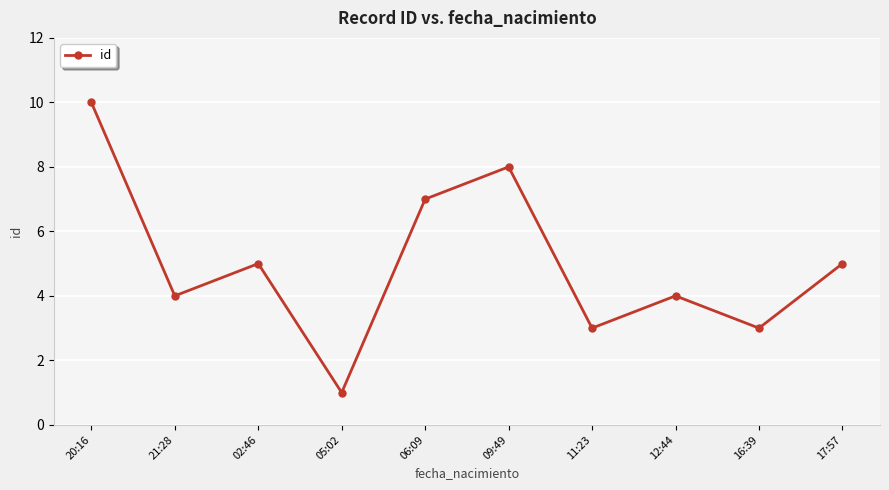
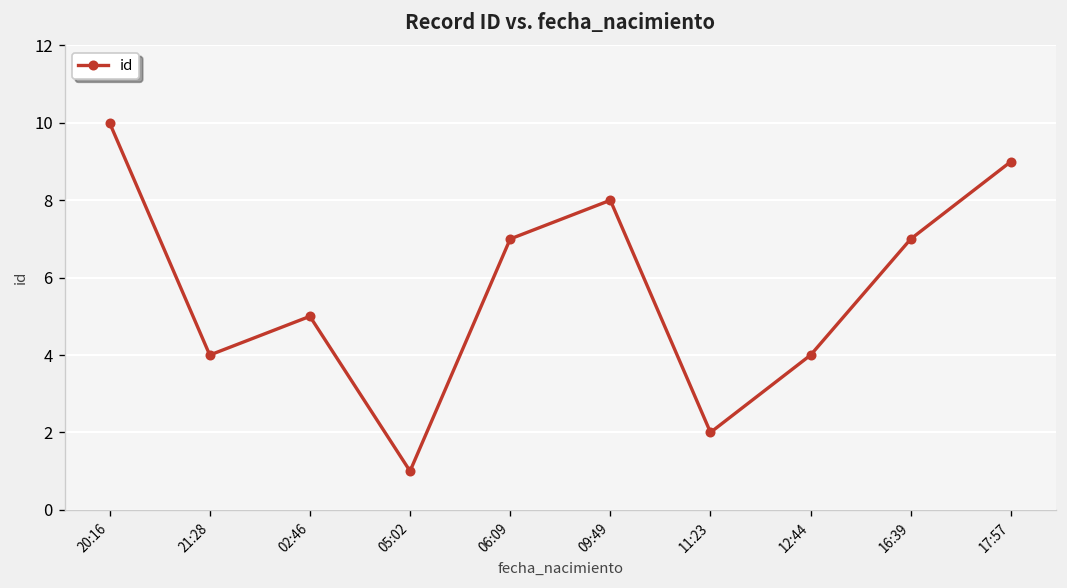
  {
    "20:16": 10,
    "21:28": 4,
    "02:46": 5,
    "05:02": 1,
    "06:09": 7,
    "09:49": 8,
-   "11:23": 3,
+   "11:23": 2,
    "12:44": 4,
-   "16:39": 3,
-   "17:57": 5
+   "16:39": 7,
+   "17:57": 9
  }
